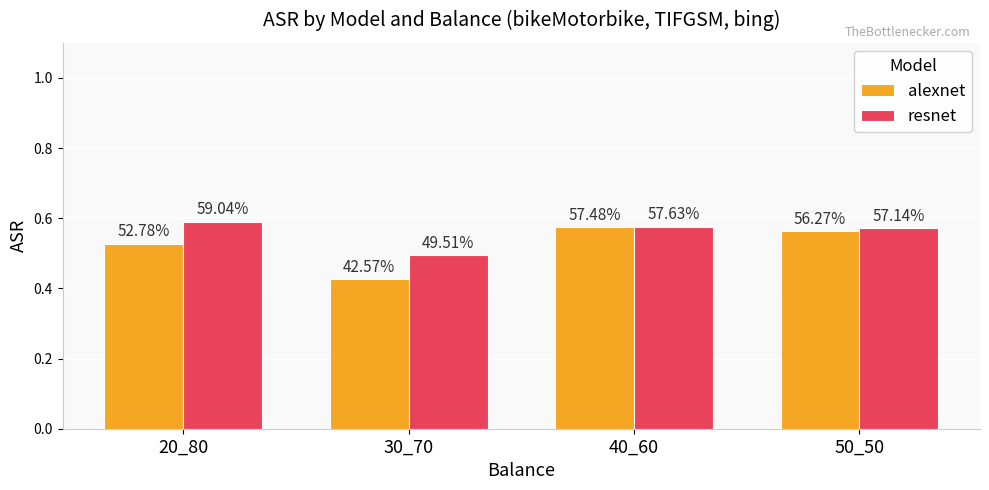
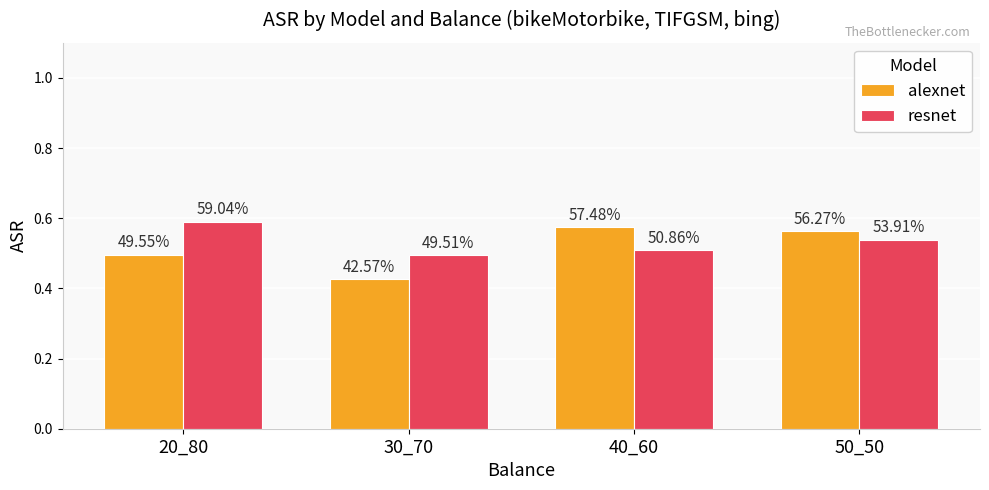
  {
    "alexnet": {
-     "20_80": "52.78%",
+     "20_80": "49.55%",
      "30_70": "42.57%",
      "40_60": "57.48%",
      "50_50": "56.27%"
    },
    "resnet": {
      "20_80": "59.04%",
      "30_70": "49.51%",
-     "40_60": "57.63%",
-     "50_50": "57.14%"
+     "40_60": "50.86%",
+     "50_50": "53.91%"
    }
  }
